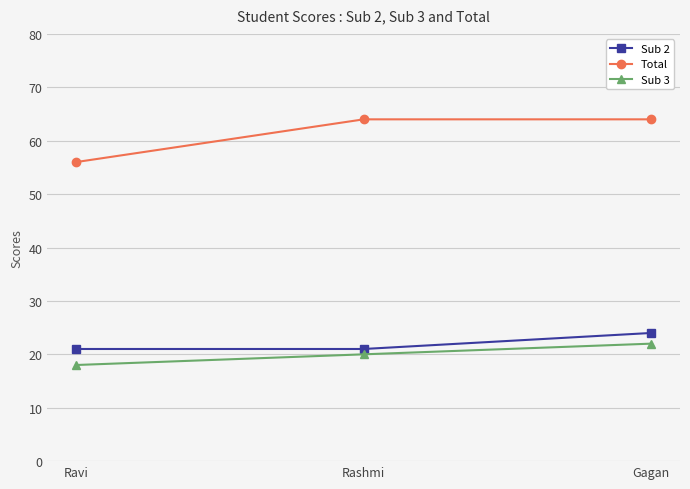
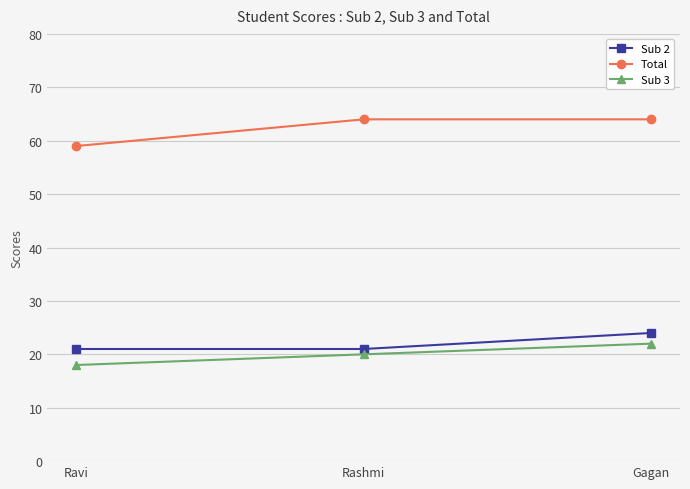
  {
    "Sub 2": {
      "Ravi": 21,
      "Rashmi": 21,
      "Gagan": 24
    },
    "Total": {
-     "Ravi": 56,
+     "Ravi": 59,
      "Rashmi": 64,
      "Gagan": 64
    },
    "Sub 3": {
      "Ravi": 18,
      "Rashmi": 20,
      "Gagan": 22
    }
  }
